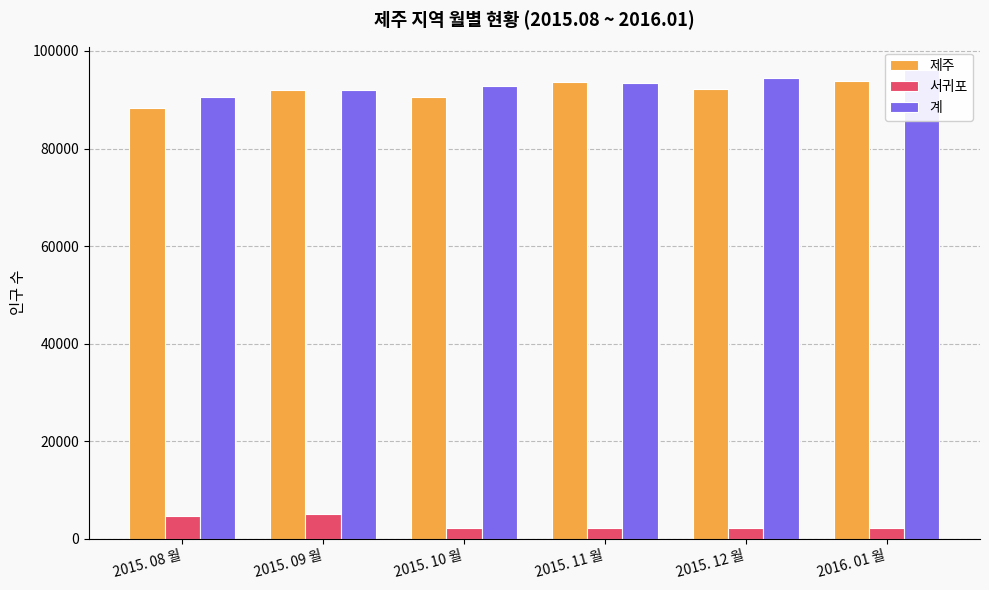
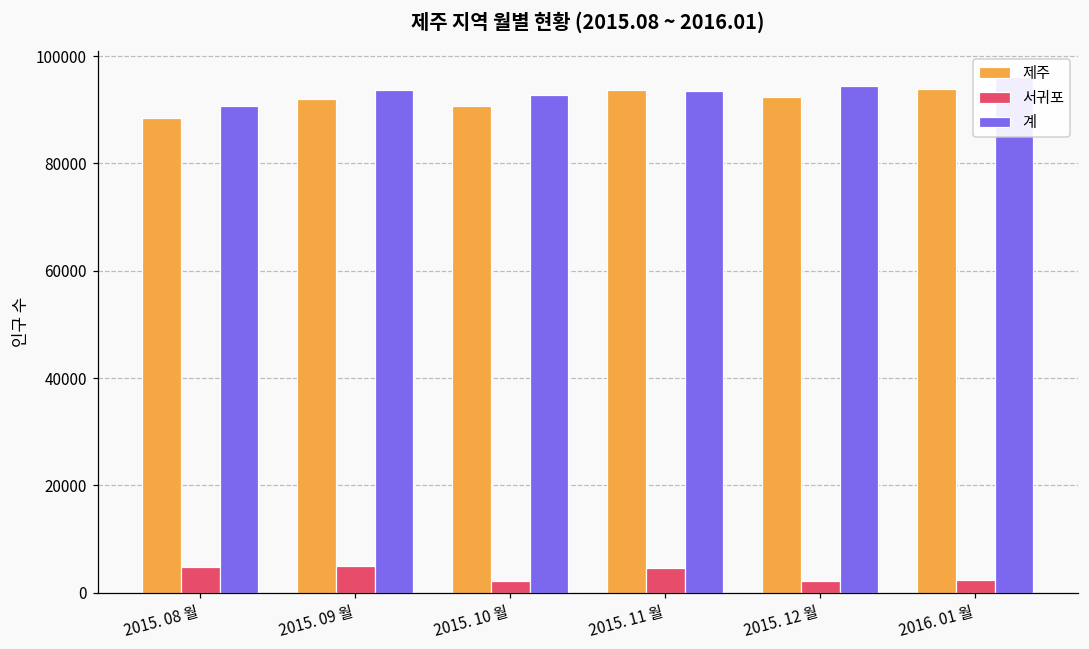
  {
    "제주": {
      "2015. 08 월": 88000,
      "2015. 09 월": 92000,
      "2015. 10 월": 91000,
      "2015. 11 월": 94000,
      "2015. 12 월": 92000,
      "2016. 01 월": 94000
    },
    "서귀포": {
      "2015. 08 월": 5000,
      "2015. 09 월": 5000,
      "2015. 10 월": 2000,
-     "2015. 11 월": 2000,
+     "2015. 11 월": 5000,
      "2015. 12 월": 2000,
      "2016. 01 월": 2000
    },
    "계": {
      "2015. 08 월": 91000,
-     "2015. 09 월": 92000,
+     "2015. 09 월": 94000,
      "2015. 10 월": 93000,
      "2015. 11 월": 93000,
      "2015. 12 월": 94000
    }
  }
